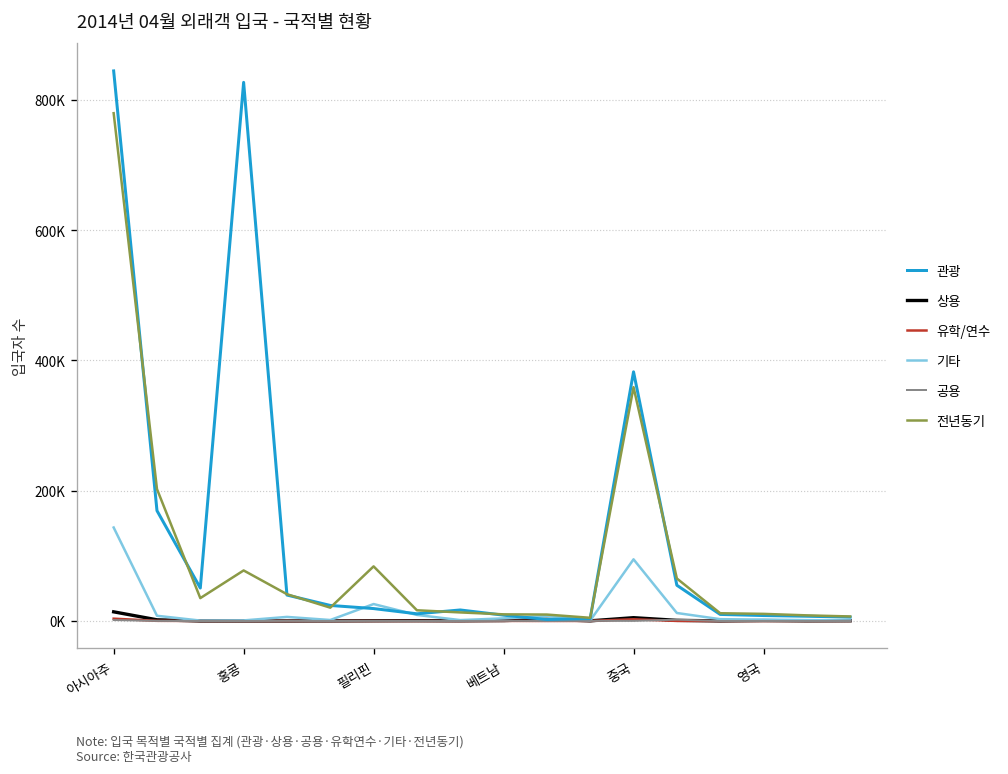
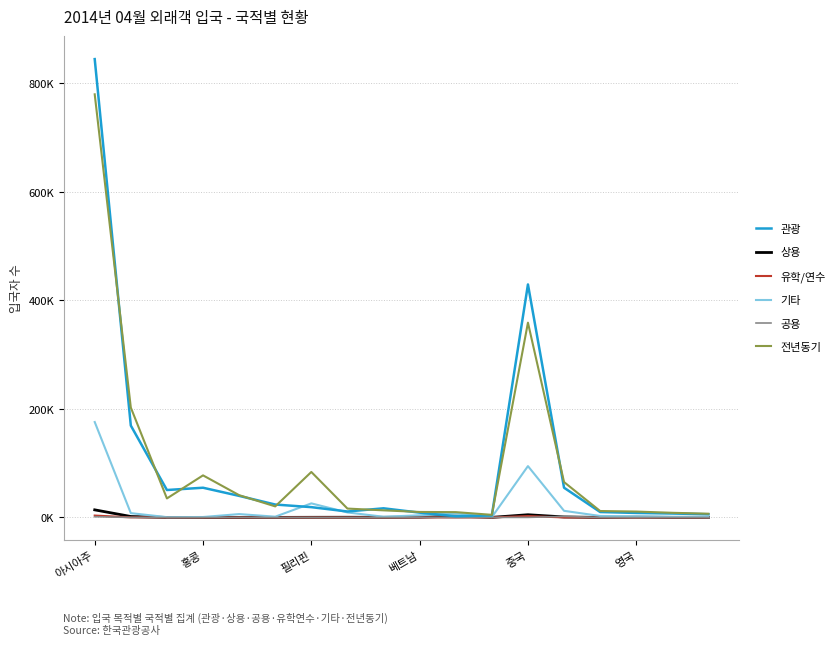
  {
    "관광": {
      "아시아주": 840000,
-     "홍콩": 830000,
+     "홍콩": 50000,
      "필리핀": 20000,
-     "중국": 380000
+     "중국": 430000
    },
    "상용": {
      "아시아주": 10000
    },
    "기타": {
-     "아시아주": 140000,
+     "아시아주": 180000,
      "필리핀": 30000,
      "중국": 90000
    },
    "전년동기": {
      "아시아주": 780000,
      "홍콩": 80000,
      "필리핀": 80000,
      "중국": 360000
    }
  }
